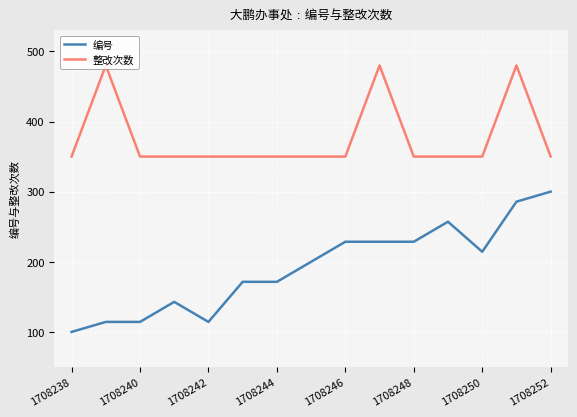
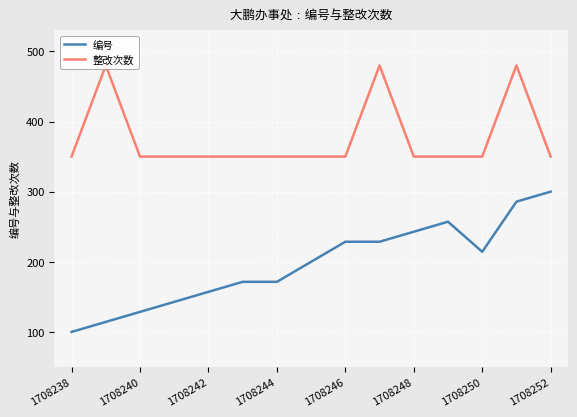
  {
    "编号": {
      "1708238": 100,
-     "1708240": 110,
-     "1708242": 110,
+     "1708240": 130,
+     "1708242": 160,
      "1708244": 170,
      "1708246": 230,
-     "1708248": 230,
+     "1708248": 240,
      "1708250": 210,
      "1708252": 300
    },
    "整改次数": {
      "1708238": 350,
      "1708240": 350,
      "1708242": 350,
      "1708244": 350,
      "1708246": 350,
      "1708248": 350,
      "1708250": 350,
      "1708252": 350
    }
  }
